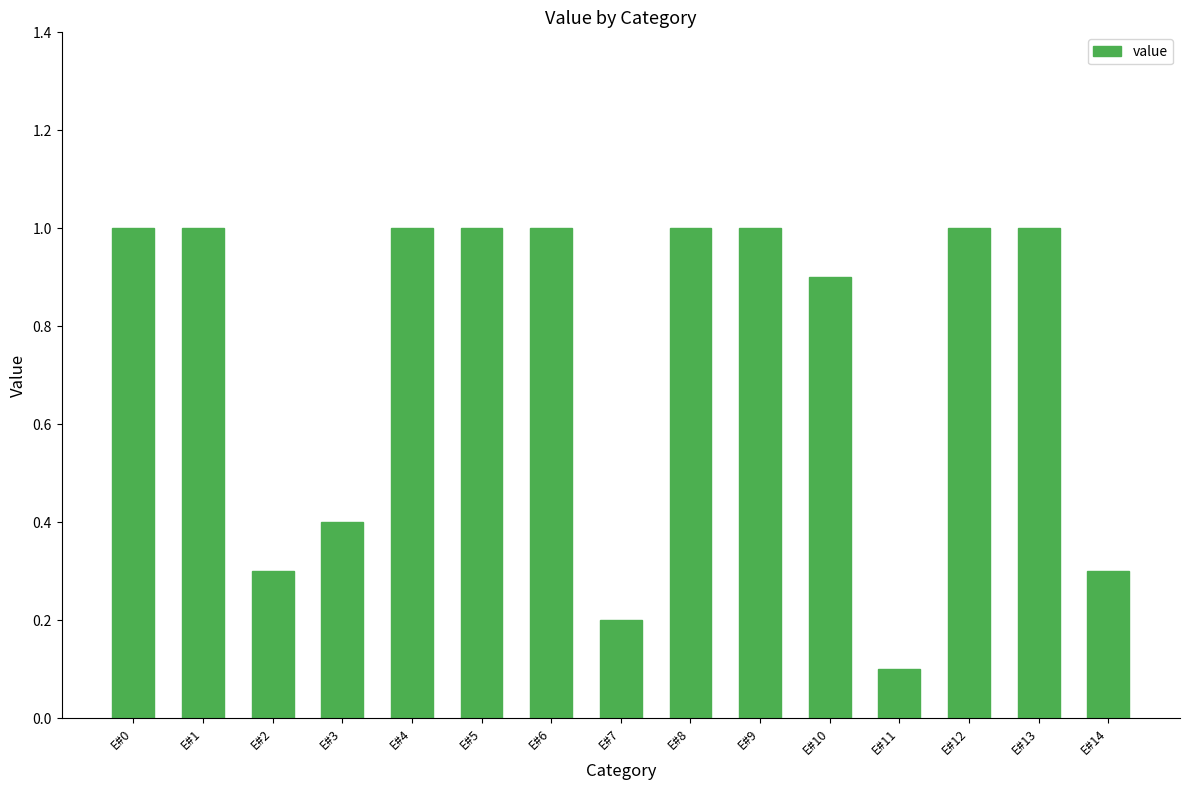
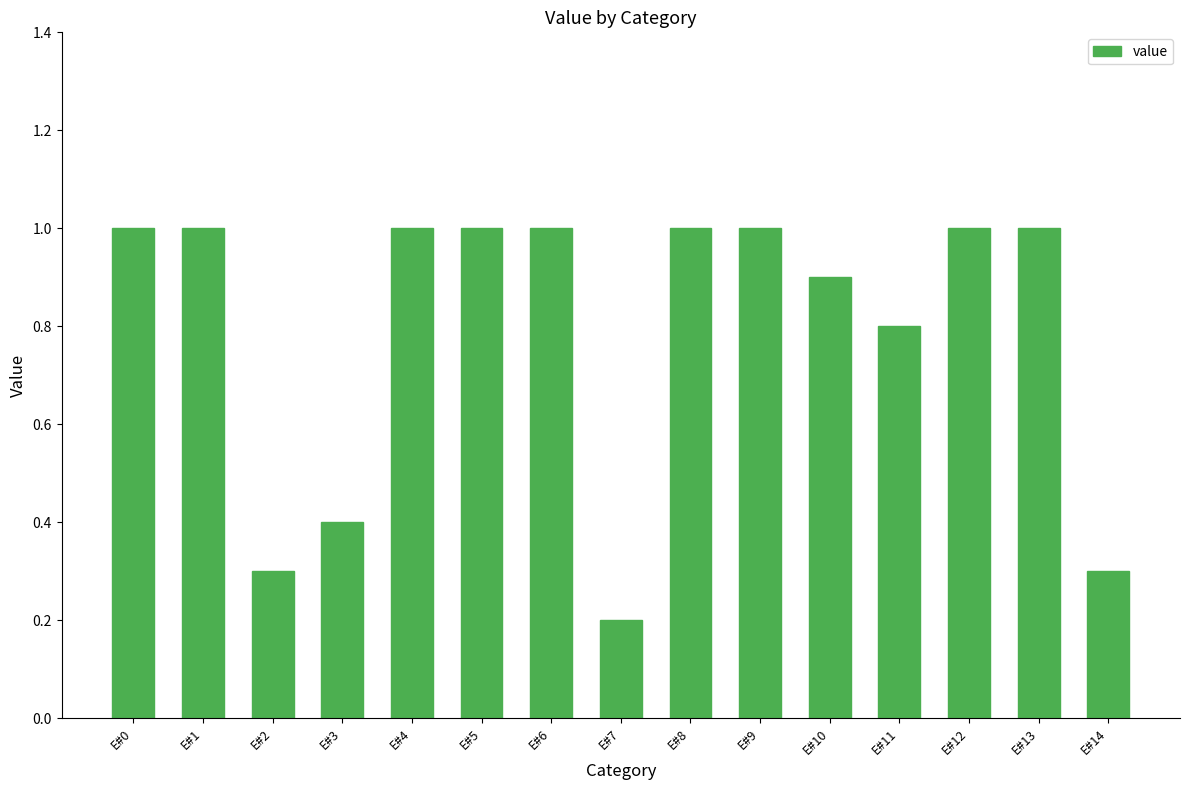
  {
    "E#0": 1.0,
    "E#1": 1.0,
    "E#2": 0.3,
    "E#3": 0.4,
    "E#4": 1.0,
    "E#5": 1.0,
    "E#6": 1.0,
    "E#7": 0.2,
    "E#8": 1.0,
    "E#9": 1.0,
    "E#10": 0.9,
-   "E#11": 0.1,
+   "E#11": 0.8,
    "E#12": 1.0,
    "E#13": 1.0,
    "E#14": 0.3
  }
